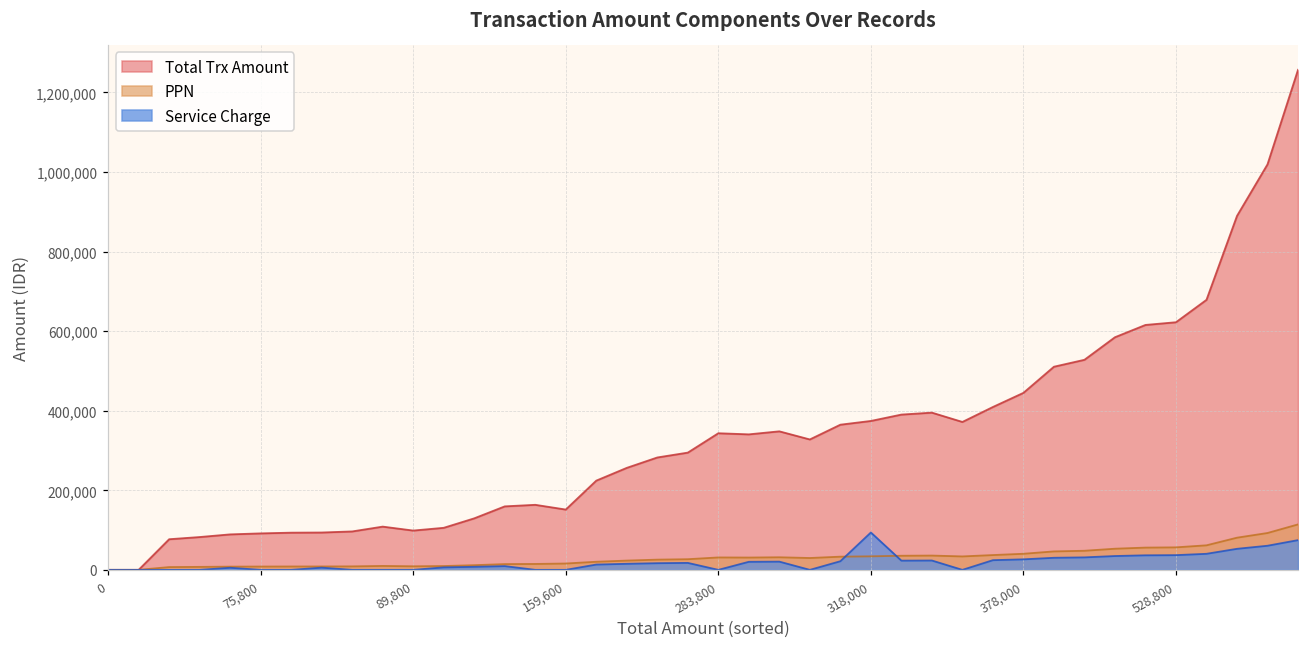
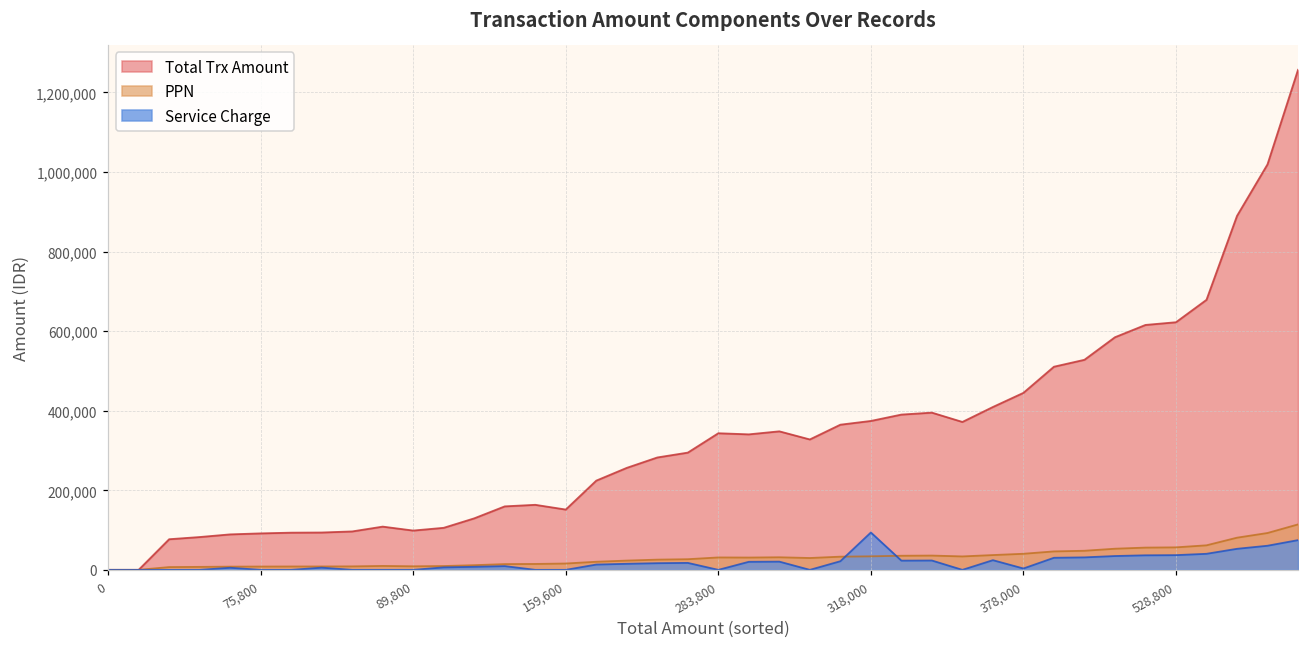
  {
    "Service Charge": {
      "75,800": "0",
      "89,800": "0",
      "159,600": "0",
      "283,800": "0",
      "318,000": "90,000",
-     "378,000": "30,000",
+     "378,000": "0",
      "528,800": "40,000"
    }
  }
